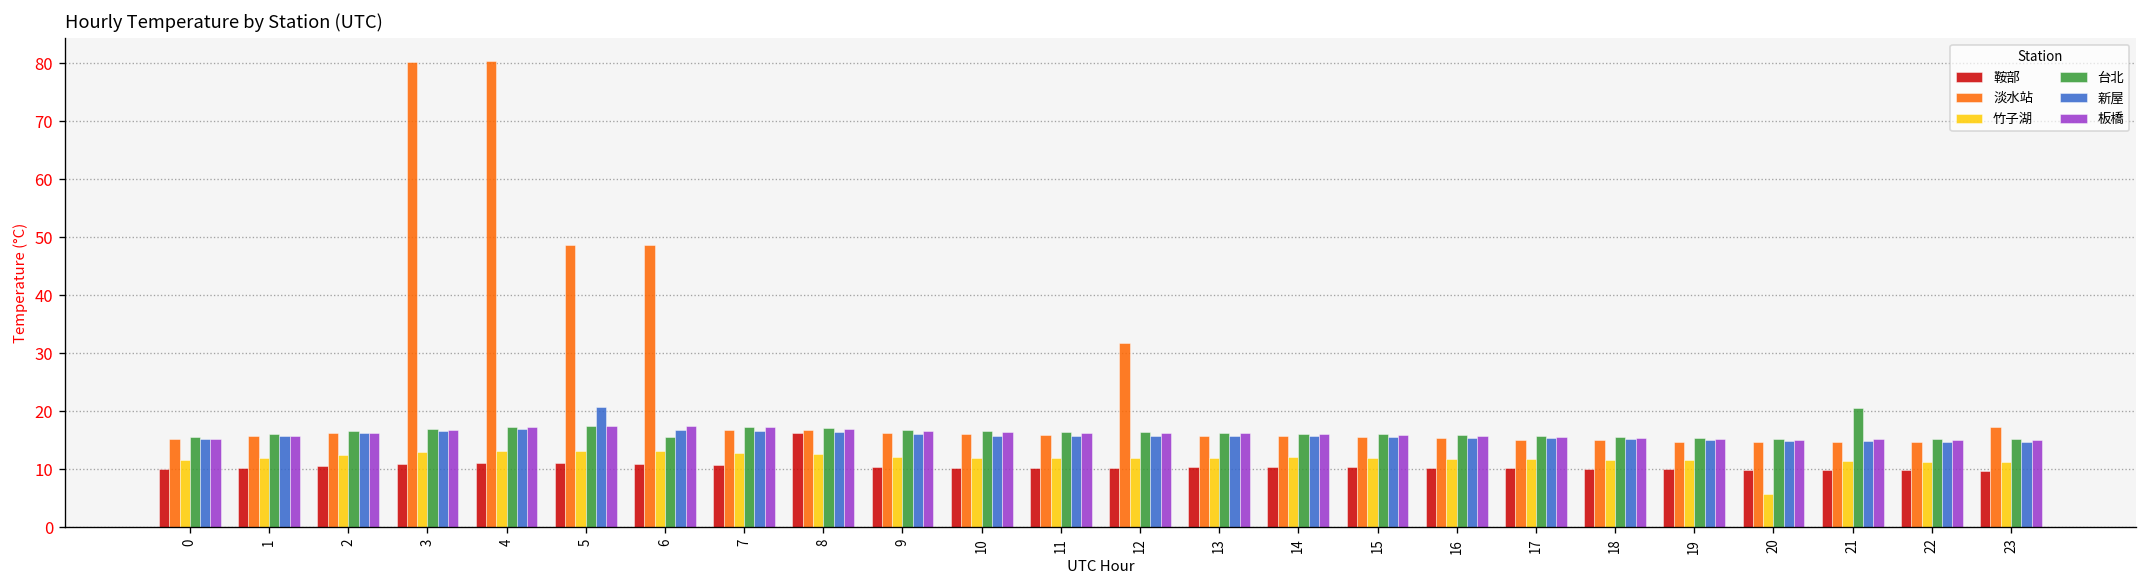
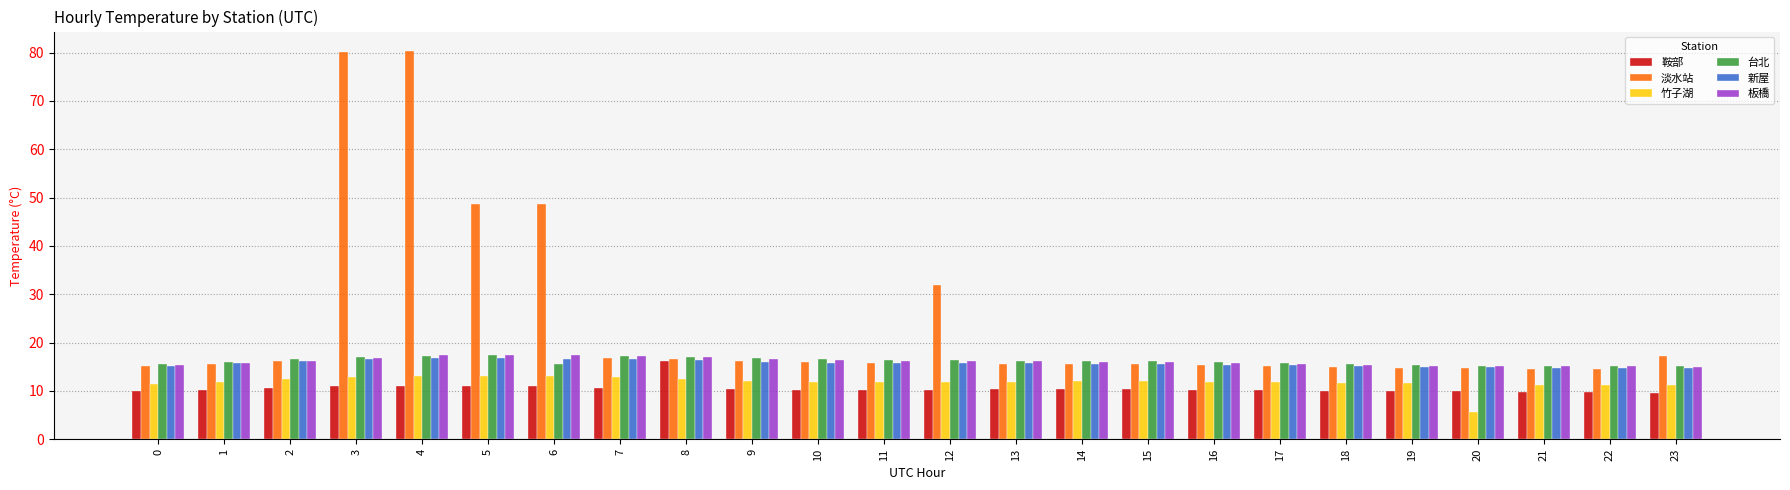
  {
    "鞍部": {
      "0": 10,
      "1": 10,
      "2": 11,
      "3": 11,
      "4": 11,
      "5": 11,
      "6": 11,
      "7": 11,
      "8": 16,
      "9": 10,
      "10": 10,
      "11": 10,
      "12": 10,
      "13": 10,
      "14": 10,
      "15": 10,
      "16": 10,
      "17": 10,
      "18": 10,
      "19": 10,
      "20": 10,
      "21": 10,
      "22": 10,
      "23": 10
    },
    "淡水站": {
      "0": 15,
      "1": 16,
      "2": 16,
      "3": 80,
      "4": 80,
      "5": 49,
      "6": 49,
      "7": 17,
      "8": 17,
      "9": 16,
      "10": 16,
      "11": 16,
      "12": 32,
      "13": 16,
      "14": 16,
      "15": 16,
      "16": 15,
      "17": 15,
      "18": 15,
      "19": 15,
      "20": 15,
      "21": 15,
      "22": 15,
      "23": 17
    },
    "竹子湖": {
      "0": 12,
      "1": 12,
      "2": 12,
      "3": 13,
      "4": 13,
      "5": 13,
      "6": 13,
      "7": 13,
      "8": 13,
      "9": 12,
      "10": 12,
      "11": 12,
      "12": 12,
      "13": 12,
      "14": 12,
      "15": 12,
      "16": 12,
      "17": 12,
      "18": 12,
      "19": 12,
      "20": 6,
      "21": 11,
      "22": 11,
      "23": 11
    },
    "台北": {
      "0": 16,
      "1": 16,
      "2": 17,
      "3": 17,
      "4": 17,
      "5": 17,
      "6": 16,
      "7": 17,
      "8": 17,
      "9": 17,
      "10": 17,
      "11": 16,
      "12": 16,
      "13": 16,
      "14": 16,
      "15": 16,
      "16": 16,
      "17": 16,
      "18": 16,
      "19": 15,
      "20": 15,
-     "21": 21,
+     "21": 15,
      "22": 15,
      "23": 15
    },
    "新屋": {
      "0": 15,
      "1": 16,
      "2": 16,
      "3": 17,
      "4": 17,
-     "5": 21,
+     "5": 17,
      "6": 17,
      "7": 17,
      "8": 16,
      "9": 16,
      "10": 16,
      "11": 16,
      "12": 16,
      "13": 16,
      "14": 16,
      "15": 16,
      "16": 15,
      "17": 15,
      "18": 15,
      "19": 15,
      "20": 15,
      "21": 15,
      "22": 15,
      "23": 15
    },
    "板橋": {
      "0": 15,
      "1": 16,
      "2": 16,
      "3": 17,
      "4": 17,
      "5": 18,
      "6": 17,
      "7": 17,
      "8": 17,
      "9": 17,
      "10": 16,
      "11": 16,
      "12": 16,
      "13": 16,
      "14": 16,
      "15": 16,
      "16": 16,
      "17": 16,
      "18": 15,
      "19": 15,
      "20": 15,
      "21": 15,
      "22": 15,
      "23": 15
    }
  }
